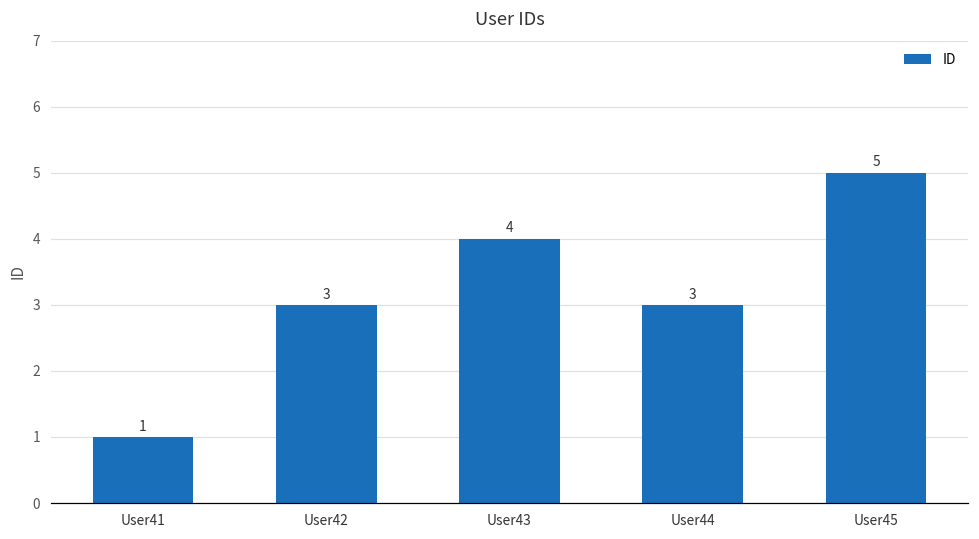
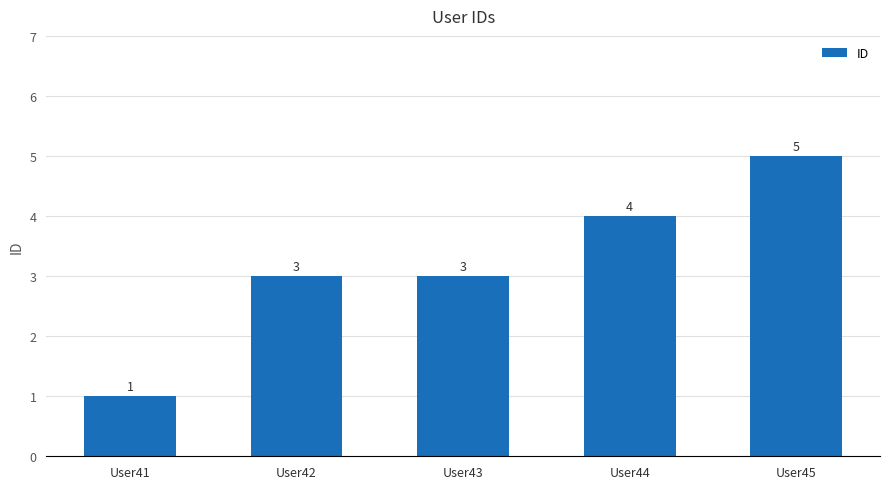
  {
    "User41": 1,
    "User42": 3,
-   "User43": 4,
-   "User44": 3,
+   "User43": 3,
+   "User44": 4,
    "User45": 5
  }
